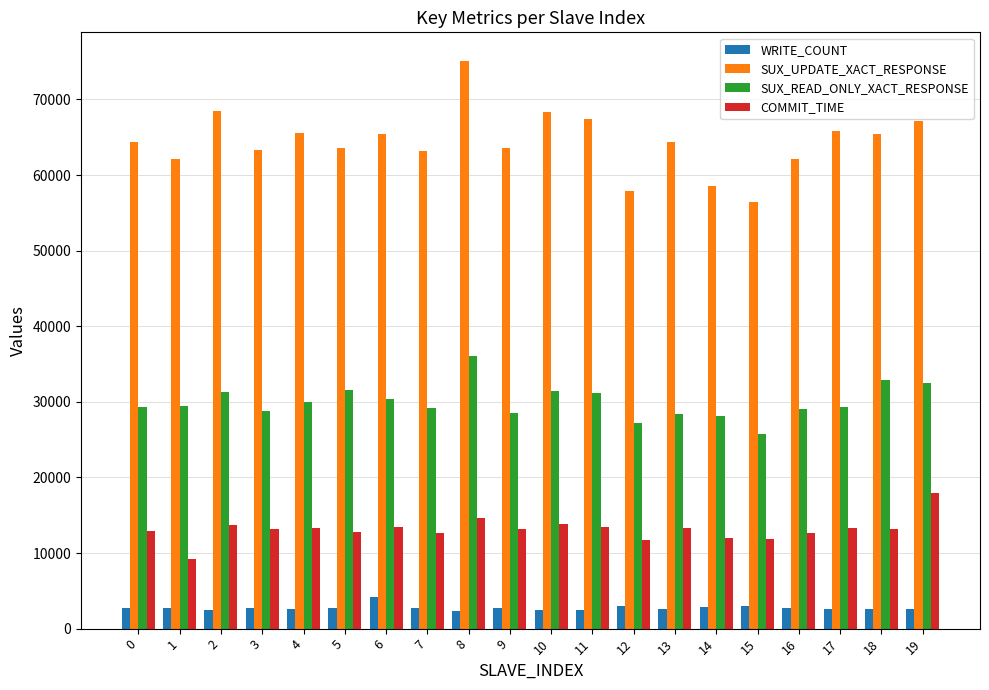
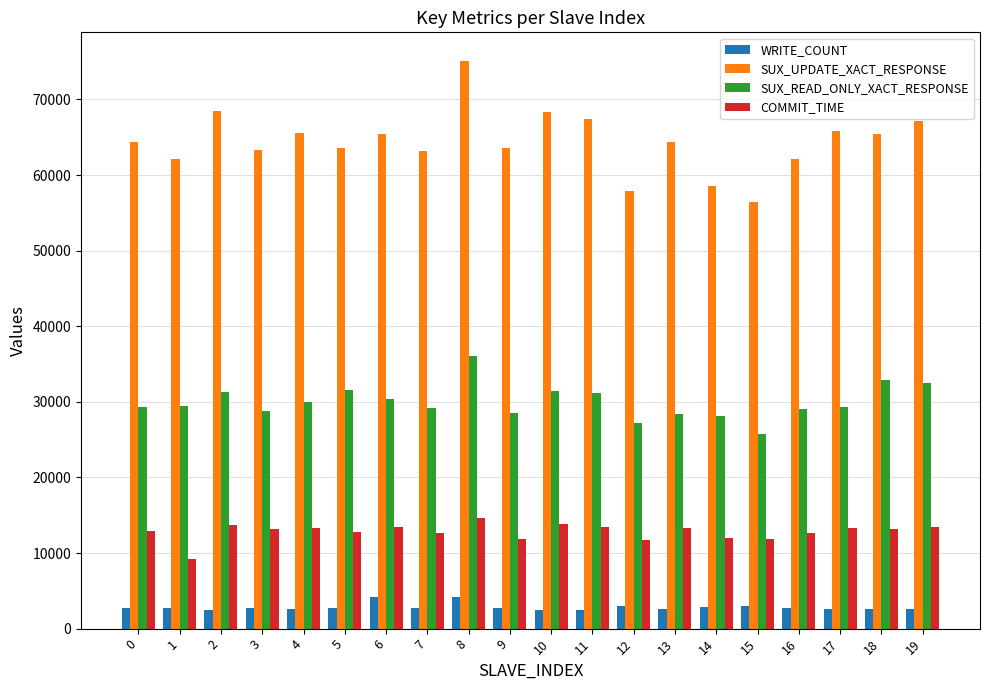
  {
    "WRITE_COUNT": {
      "0": 3000,
      "1": 3000,
      "2": 3000,
      "3": 3000,
      "4": 3000,
      "5": 3000,
      "6": 4000,
      "7": 3000,
-     "8": 2000,
+     "8": 4000,
      "9": 3000,
      "10": 2000,
      "11": 3000,
      "12": 3000,
      "13": 3000,
      "14": 3000,
      "15": 3000,
      "16": 3000,
      "17": 3000,
      "18": 3000,
      "19": 3000
    },
    "SUX_UPDATE_XACT_RESPONSE": {
      "0": 64000,
      "1": 62000,
      "2": 68000,
      "3": 63000,
      "4": 66000,
      "5": 64000,
      "6": 65000,
      "7": 63000,
      "8": 75000,
      "9": 64000,
      "10": 68000,
      "11": 67000,
      "12": 58000,
      "13": 64000,
      "14": 59000,
      "15": 56000,
      "16": 62000,
      "17": 66000,
      "18": 65000,
      "19": 67000
    },
    "SUX_READ_ONLY_XACT_RESPONSE": {
      "0": 29000,
      "1": 30000,
      "2": 31000,
      "3": 29000,
      "4": 30000,
      "5": 32000,
      "6": 30000,
      "7": 29000,
      "8": 36000,
      "9": 28000,
      "10": 31000,
      "11": 31000,
      "12": 27000,
      "13": 28000,
      "14": 28000,
      "15": 26000,
      "16": 29000,
      "17": 29000,
      "18": 33000,
      "19": 32000
    },
    "COMMIT_TIME": {
      "0": 13000,
      "1": 9000,
      "2": 14000,
      "3": 13000,
      "4": 13000,
      "5": 13000,
      "6": 13000,
      "7": 13000,
      "8": 15000,
-     "9": 13000,
+     "9": 12000,
      "10": 14000,
      "11": 13000,
      "12": 12000,
      "13": 13000,
      "14": 12000,
      "15": 12000,
      "16": 13000,
      "17": 13000,
      "18": 13000,
-     "19": 18000
+     "19": 13000
    }
  }
